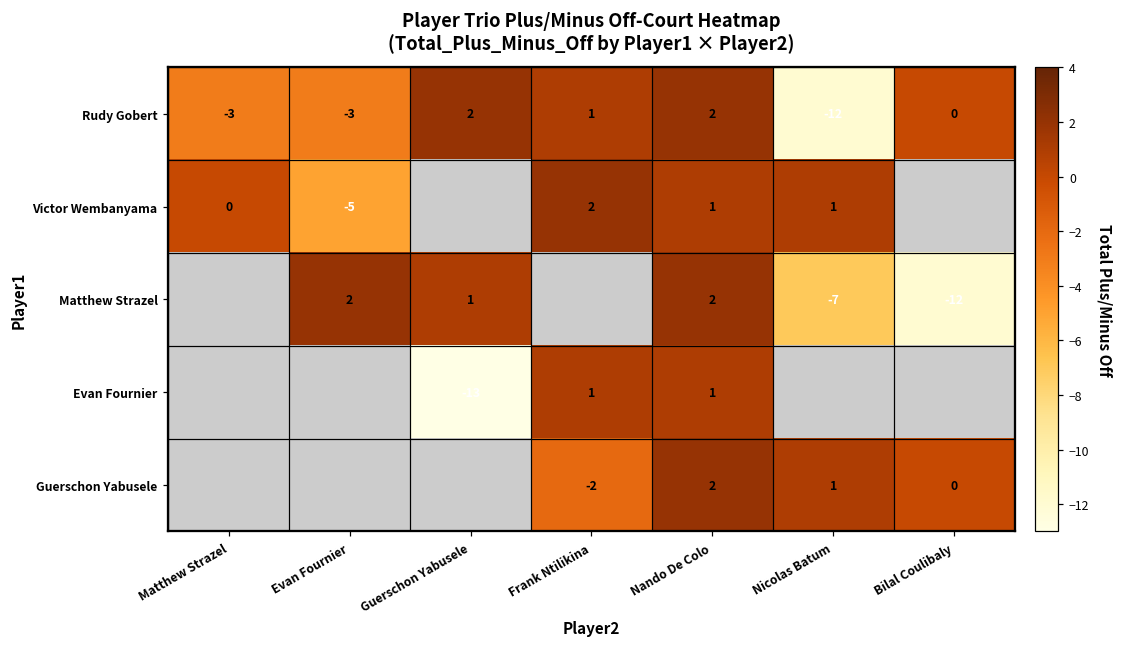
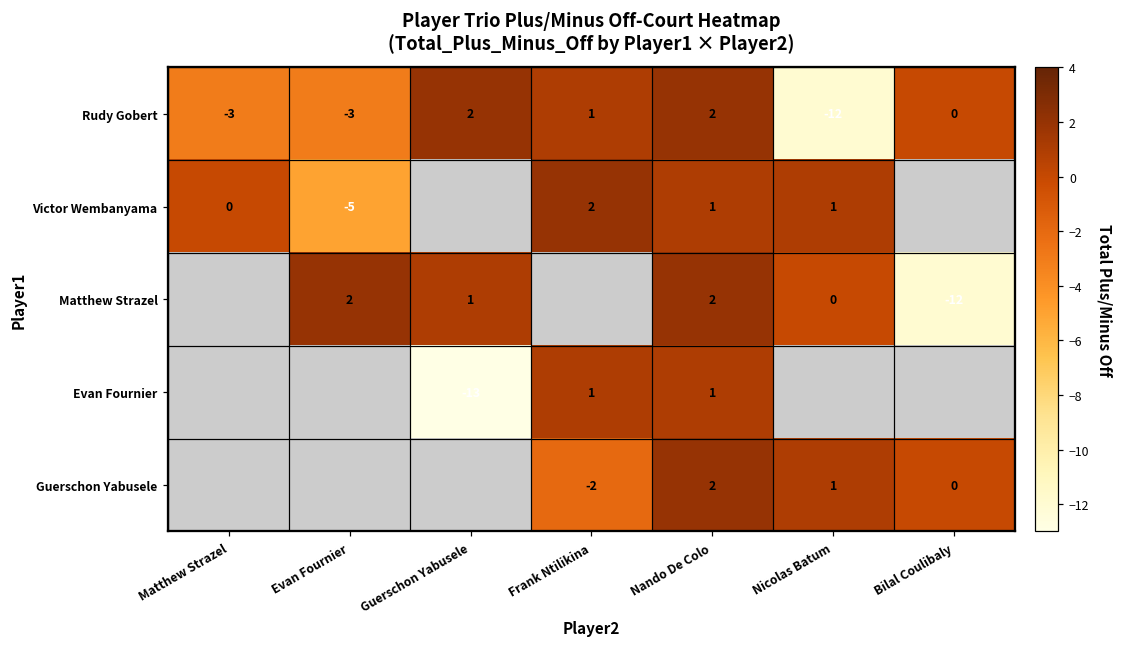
  {
    "Rudy Gobert": {
      "Matthew Strazel": -3,
      "Evan Fournier": -3,
      "Guerschon Yabusele": 2,
      "Frank Ntilikina": 1,
      "Nando De Colo": 2,
      "Bilal Coulibaly": 0
    },
    "Victor Wembanyama": {
      "Matthew Strazel": 0,
      "Evan Fournier": -5,
      "Frank Ntilikina": 2,
      "Nando De Colo": 1,
      "Nicolas Batum": 1
    },
    "Matthew Strazel": {
      "Evan Fournier": 2,
      "Guerschon Yabusele": 1,
      "Nando De Colo": 2,
-     "Nicolas Batum": -7
+     "Nicolas Batum": 0
    },
    "Evan Fournier": {
      "Frank Ntilikina": 1,
      "Nando De Colo": 1
    },
    "Guerschon Yabusele": {
      "Frank Ntilikina": -2,
      "Nando De Colo": 2,
      "Nicolas Batum": 1,
      "Bilal Coulibaly": 0
    }
  }
